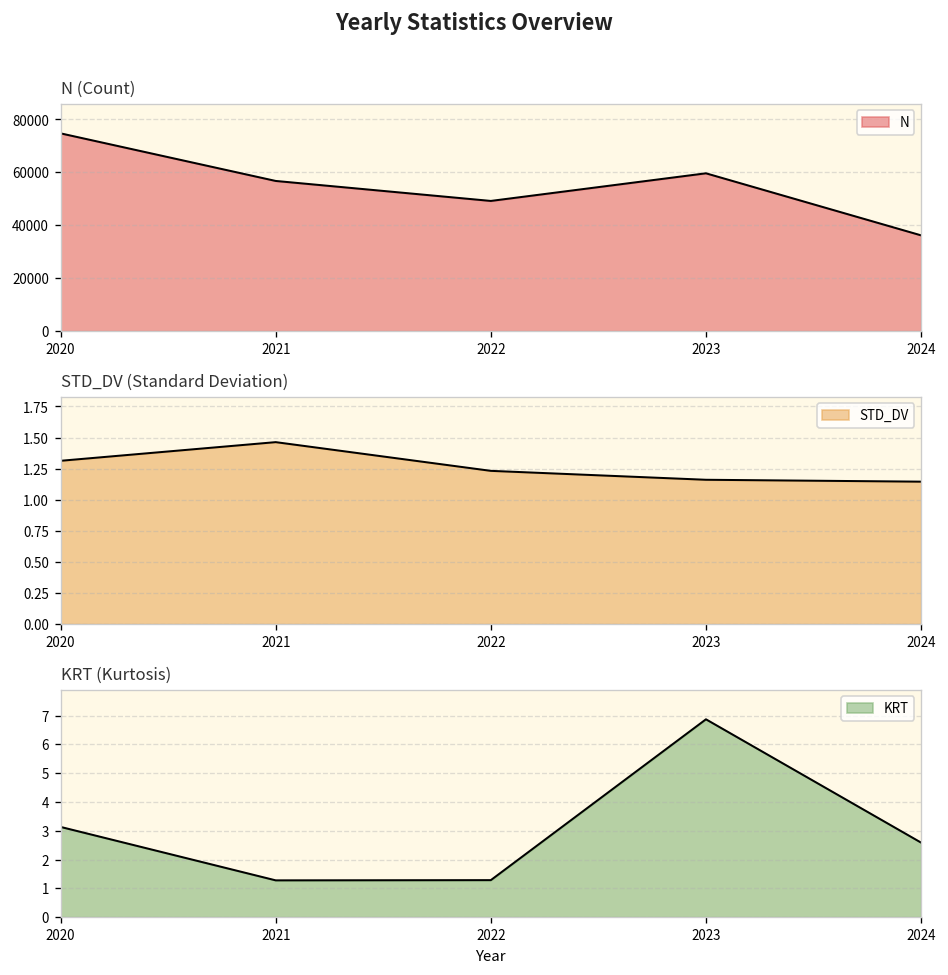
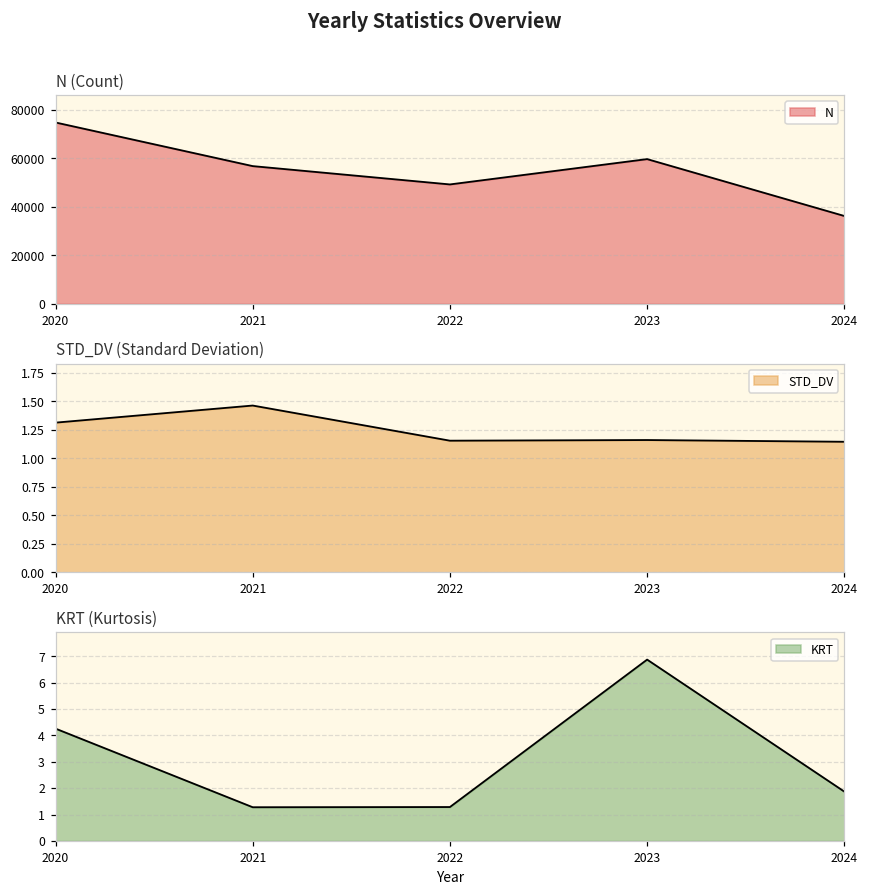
  {
    "N (Count)": {
      "2020": 75000,
      "2021": 57000,
      "2022": 49000,
      "2023": 60000,
      "2024": 36000
    },
    "STD_DV (Standard Deviation)": {
      "2020": 1.31,
      "2021": 1.46,
-     "2022": 1.23,
+     "2022": 1.15,
      "2023": 1.16,
      "2024": 1.15
    },
    "KRT (Kurtosis)": {
-     "2020": 3.1,
+     "2020": 4.3,
      "2021": 1.3,
      "2022": 1.3,
      "2023": 6.9,
-     "2024": 2.6
+     "2024": 1.9
    }
  }
